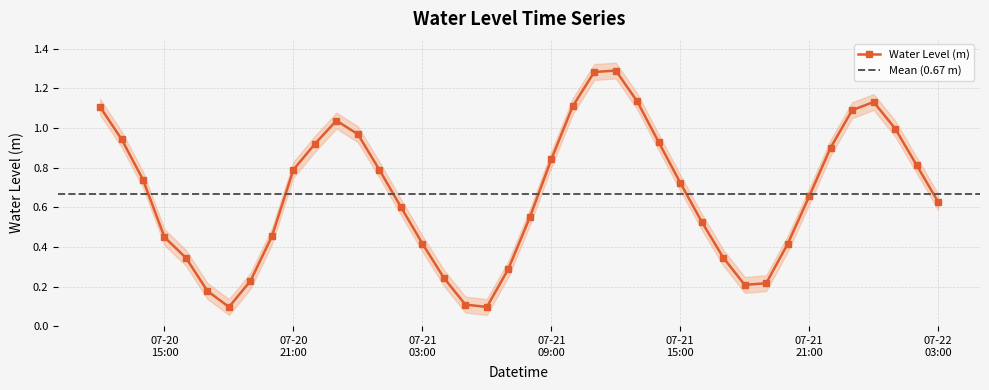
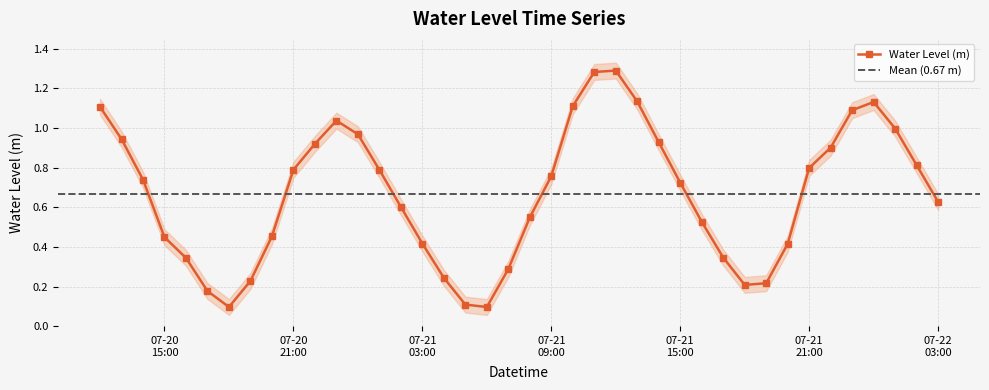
  {
    "Water Level (m)": {
      "07-20 15:00": 0.45,
      "07-20 21:00": 0.79,
      "07-21 03:00": 0.42,
-     "07-21 09:00": 0.84,
+     "07-21 09:00": 0.76,
      "07-21 15:00": 0.72,
-     "07-21 21:00": 0.66,
+     "07-21 21:00": 0.80,
      "07-22 03:00": 0.63
    }
  }
